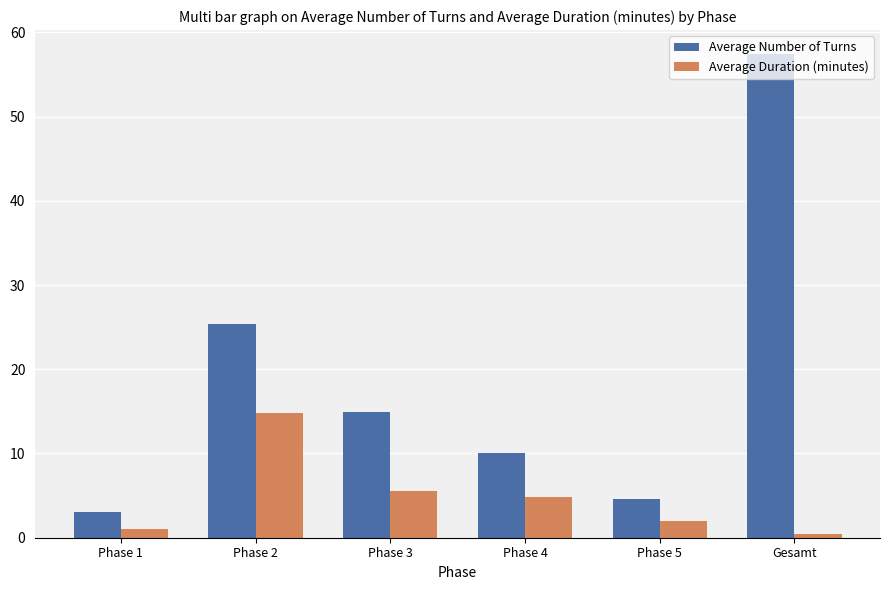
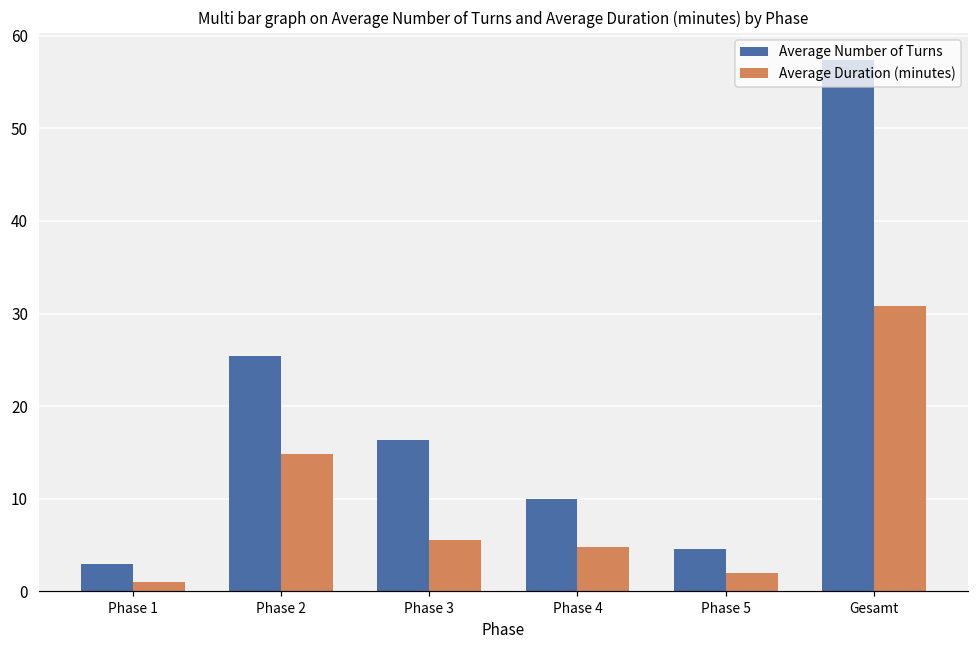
  {
    "Average Number of Turns": {
      "Phase 1": 3,
      "Phase 2": 25,
-     "Phase 3": 15,
+     "Phase 3": 16,
      "Phase 4": 10,
      "Phase 5": 5
    },
    "Average Duration (minutes)": {
      "Phase 1": 1,
      "Phase 2": 15,
      "Phase 3": 6,
      "Phase 4": 5,
      "Phase 5": 2,
-     "Gesamt": 1
+     "Gesamt": 31
    }
  }
